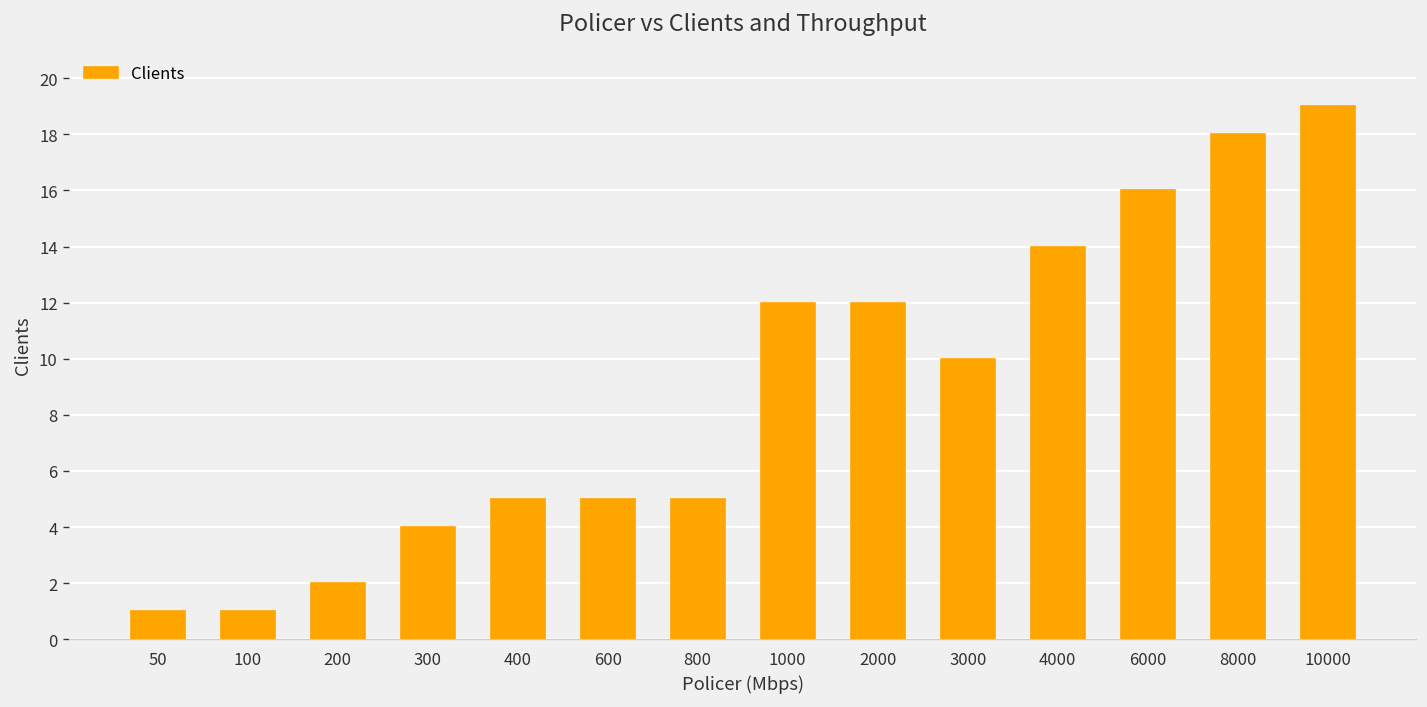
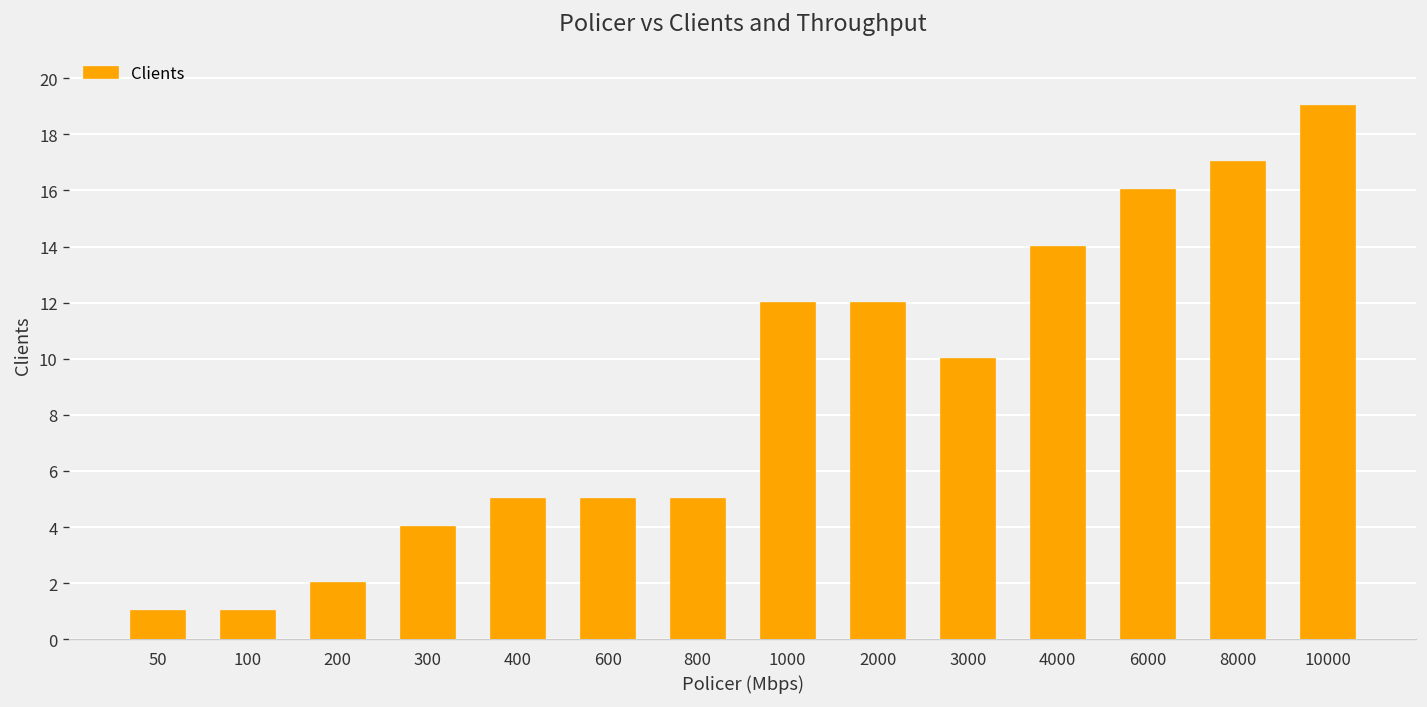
  {
    "50": 1,
    "100": 1,
    "200": 2,
    "300": 4,
    "400": 5,
    "600": 5,
    "800": 5,
    "1000": 12,
    "2000": 12,
    "3000": 10,
    "4000": 14,
    "6000": 16,
-   "8000": 18,
+   "8000": 17,
    "10000": 19
  }
